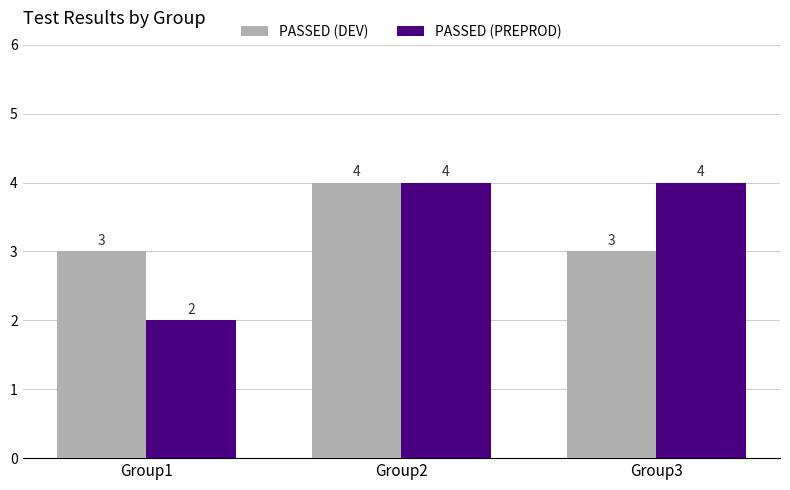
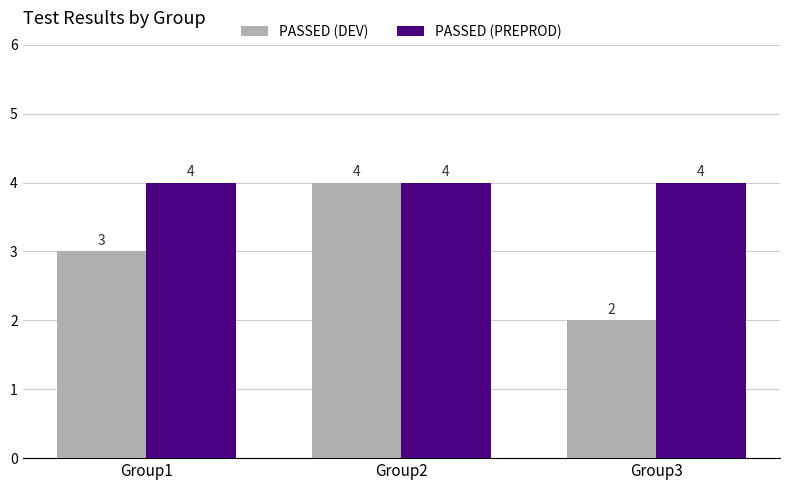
  {
    "PASSED (DEV)": {
      "Group1": 3,
      "Group2": 4,
-     "Group3": 3
+     "Group3": 2
    },
    "PASSED (PREPROD)": {
-     "Group1": 2,
+     "Group1": 4,
      "Group2": 4,
      "Group3": 4
    }
  }
